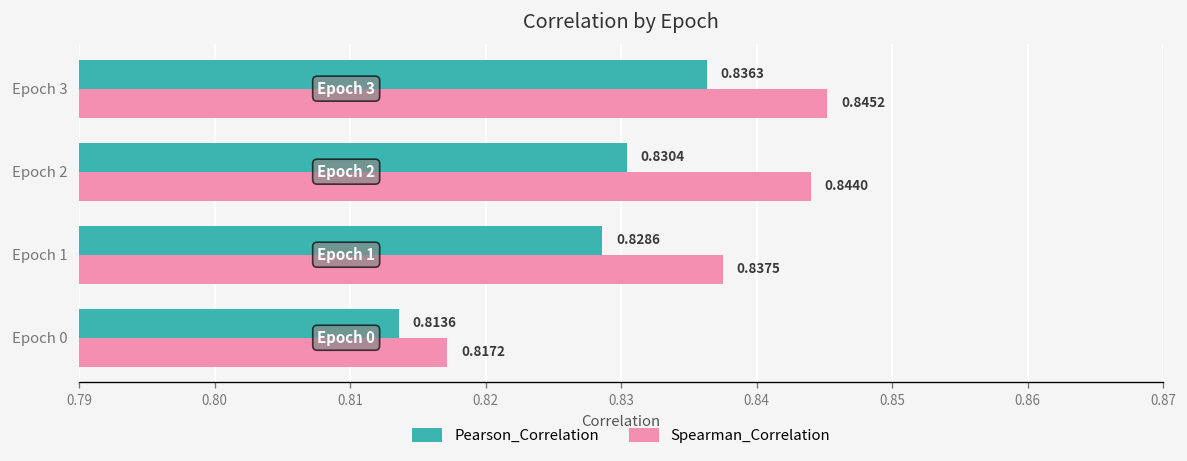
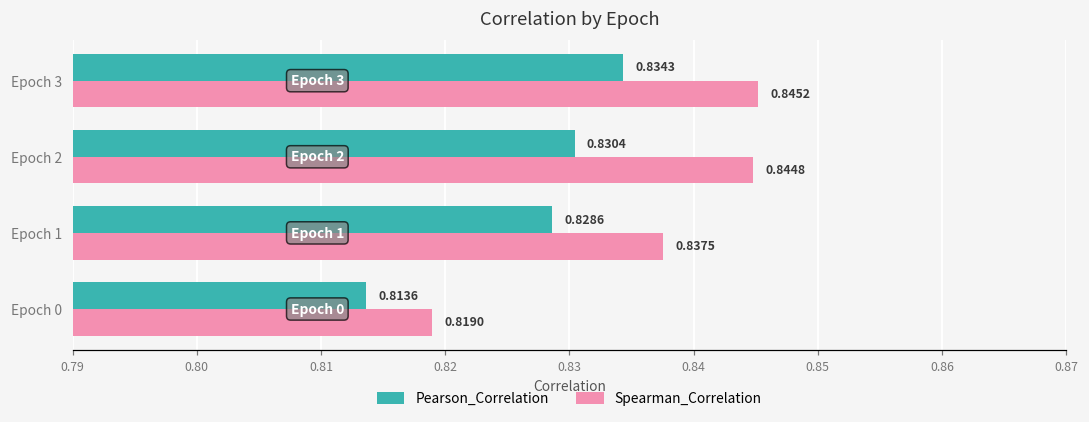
  {
    "Pearson_Correlation": {
-     "Epoch 3": 0.8363,
+     "Epoch 3": 0.8343,
      "Epoch 2": 0.8304,
      "Epoch 1": 0.8286,
      "Epoch 0": 0.8136
    },
    "Spearman_Correlation": {
      "Epoch 3": 0.8452,
-     "Epoch 2": 0.8440,
+     "Epoch 2": 0.8448,
      "Epoch 1": 0.8375,
-     "Epoch 0": 0.8172
+     "Epoch 0": 0.8190
    }
  }
